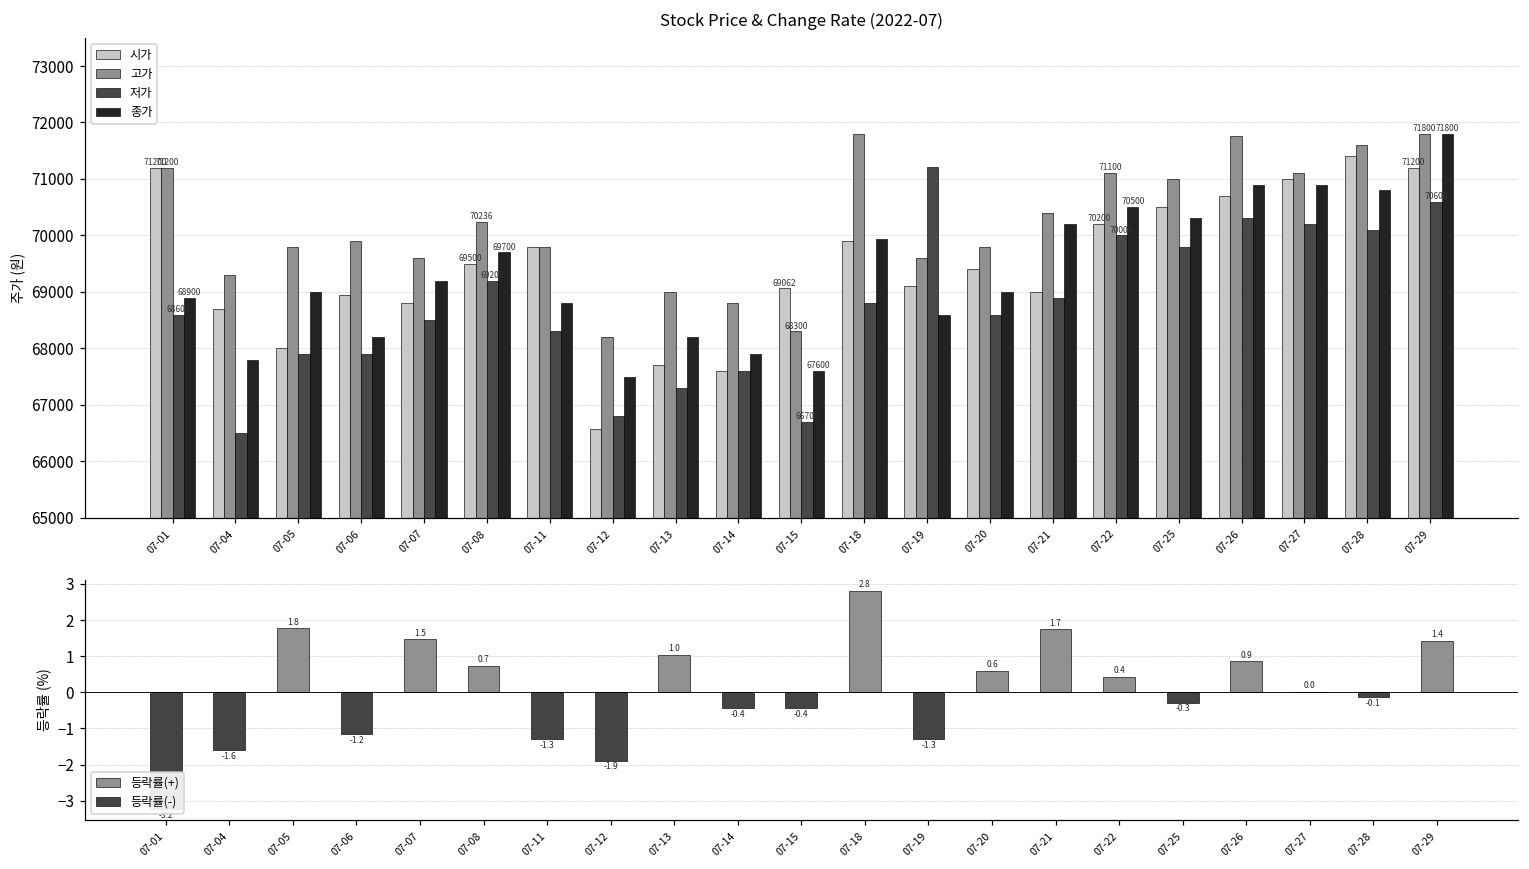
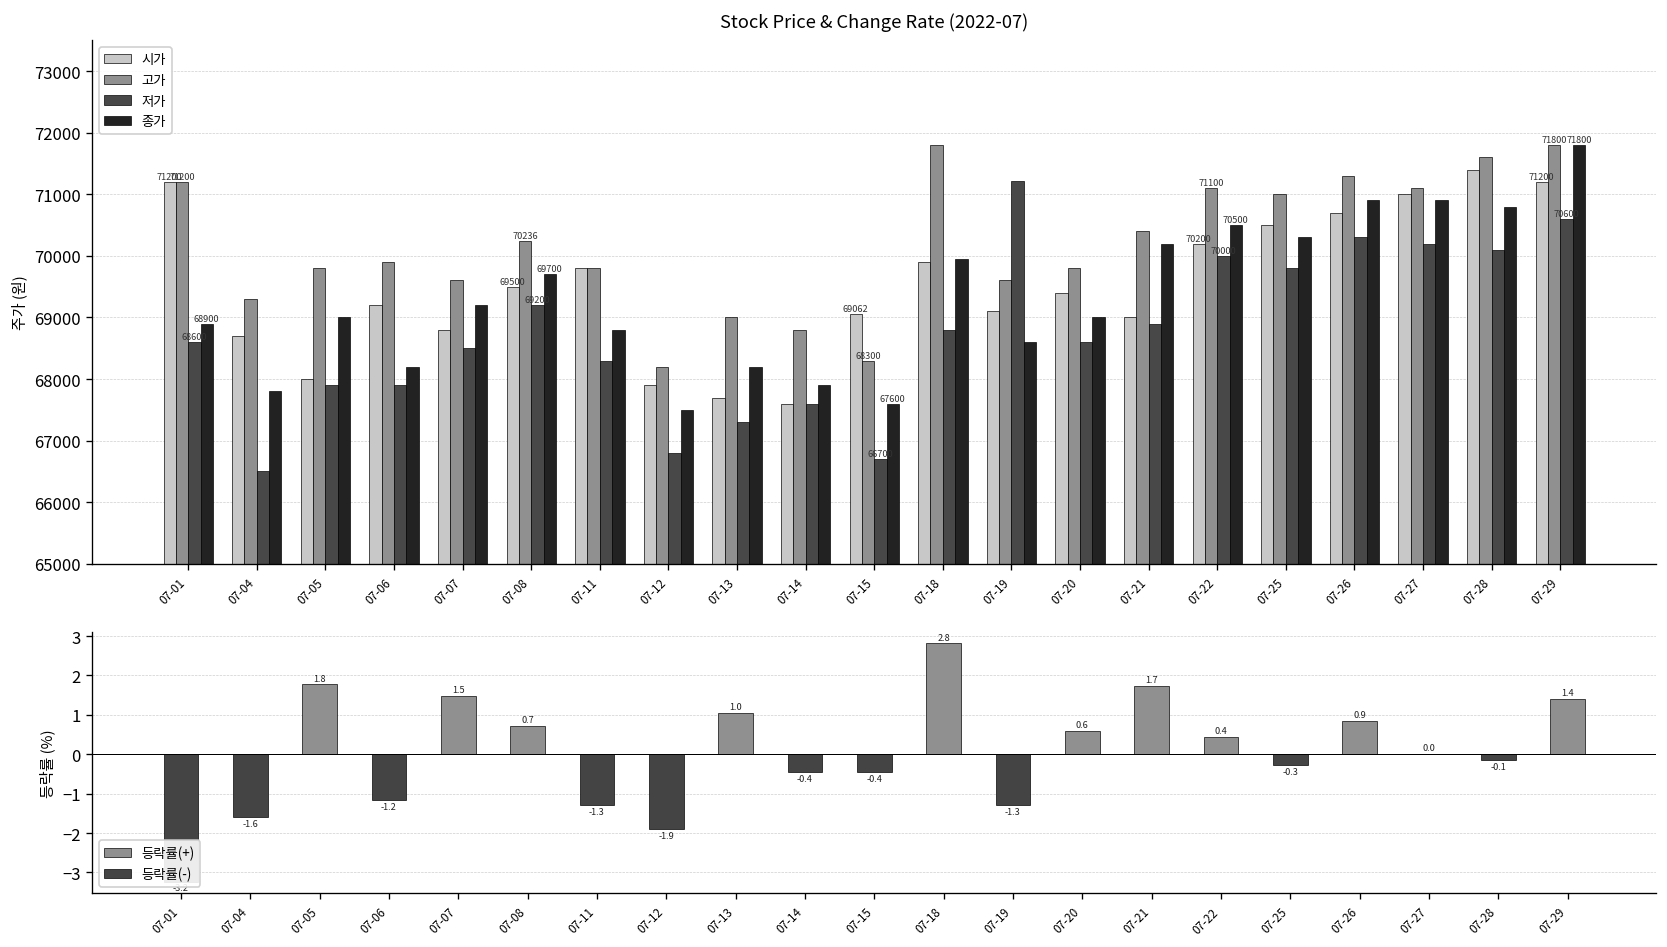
  {
    "Stock Price & Change Rate (2022-07)": {
      "시가": {
        "07-04": 68700,
        "07-05": 68000,
-       "07-06": 68900,
+       "07-06": 69200,
        "07-07": 68800,
        "07-11": 69800,
-       "07-12": 66600,
+       "07-12": 67900,
        "07-13": 67700,
        "07-14": 67600,
        "07-18": 69900,
        "07-19": 69100,
        "07-20": 69400,
        "07-21": 69000,
        "07-26": 70700,
        "07-27": 71000,
        "07-28": 71400
      },
      "고가": {
        "07-04": 69300,
        "07-05": 69800,
        "07-06": 69900,
        "07-07": 69600,
        "07-11": 69800,
        "07-12": 68200,
        "07-13": 69000,
        "07-14": 68800,
        "07-18": 71800,
        "07-19": 69600,
        "07-20": 69800,
        "07-21": 70400,
        "07-25": 71000,
-       "07-26": 71800,
+       "07-26": 71300,
        "07-27": 71100,
        "07-28": 71600
      },
      "저가": {
        "07-01": 68600,
        "07-08": 69200,
        "07-15": 66700,
        "07-22": 70000,
        "07-29": 70600
      },
      "종가": {
        "07-01": 68900,
        "07-08": 69700,
        "07-15": 67600,
        "07-22": 70500,
        "07-29": 71800
      }
    }
  }
